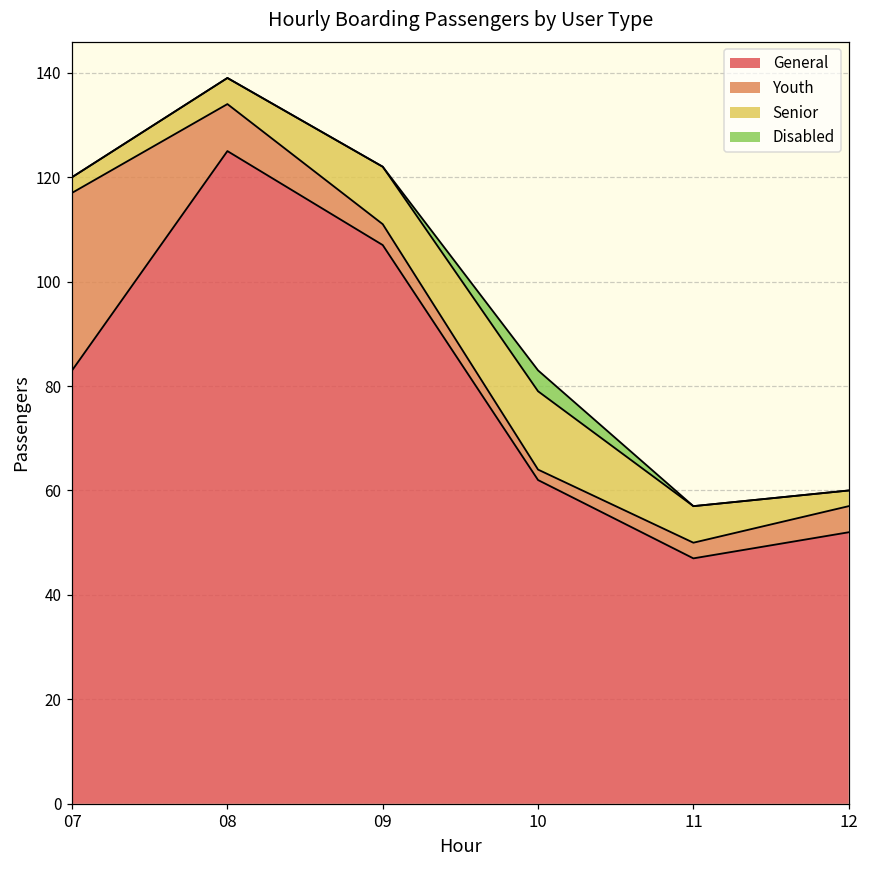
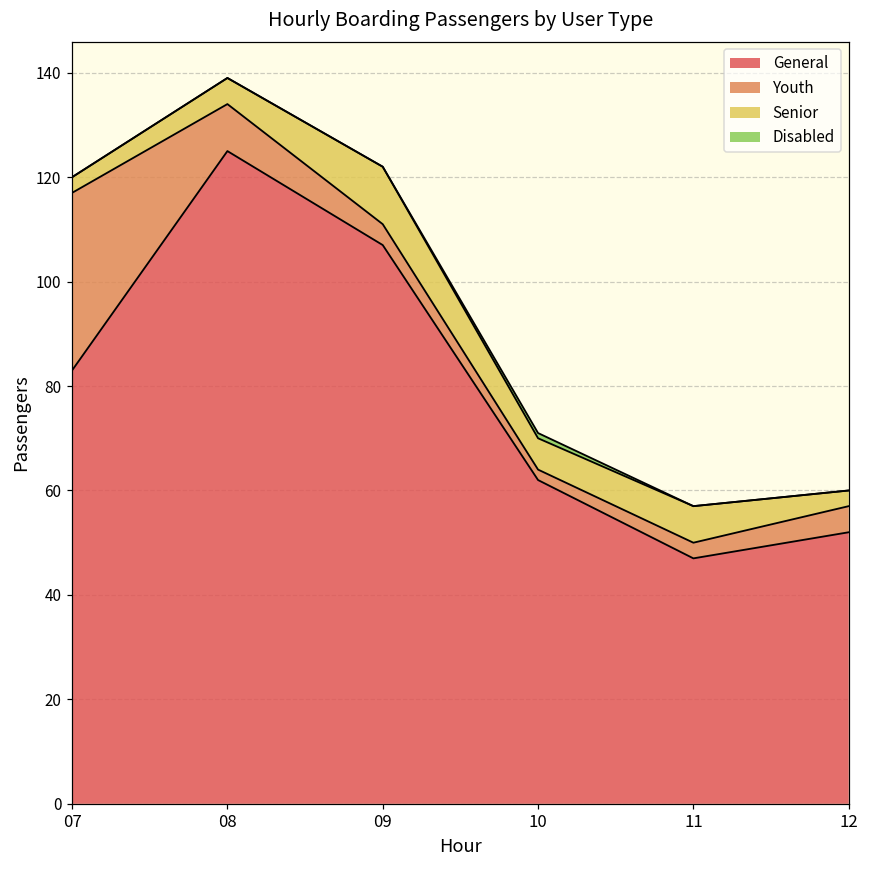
  {
    "Senior": {
-     "10": 15
+     "10": 6
    },
    "Disabled": {
-     "10": 4
+     "10": 1
    }
  }
